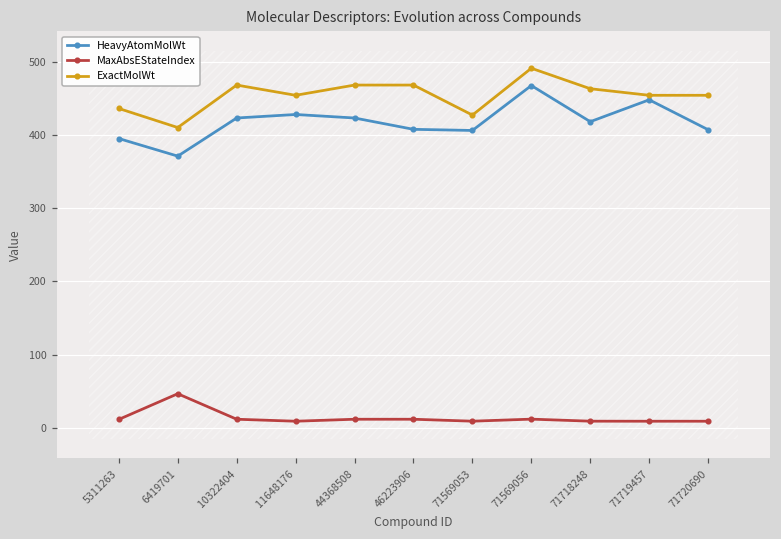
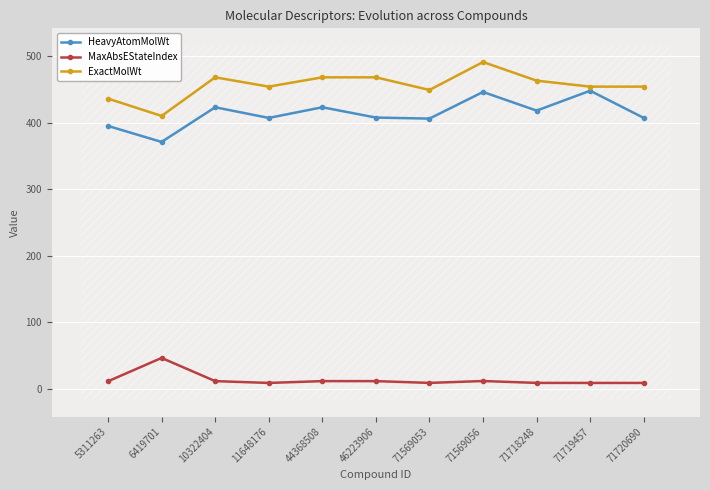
  {
    "HeavyAtomMolWt": {
      "5311263": 400,
      "6419701": 370,
      "10322404": 420,
-     "11648176": 430,
+     "11648176": 410,
      "44368508": 420,
      "46223906": 410,
      "71569053": 410,
-     "71569056": 470,
+     "71569056": 450,
      "71718248": 420,
      "71719457": 450,
      "71720690": 410
    },
    "MaxAbsEStateIndex": {
      "5311263": 10,
      "6419701": 50,
      "10322404": 10,
      "11648176": 10,
      "44368508": 10,
      "46223906": 10,
      "71569053": 10,
      "71569056": 10,
      "71718248": 10,
      "71719457": 10,
      "71720690": 10
    },
    "ExactMolWt": {
      "5311263": 440,
      "6419701": 410,
      "10322404": 470,
      "11648176": 450,
      "44368508": 470,
      "46223906": 470,
-     "71569053": 430,
+     "71569053": 450,
      "71569056": 490,
      "71718248": 460,
      "71719457": 450,
      "71720690": 450
    }
  }
